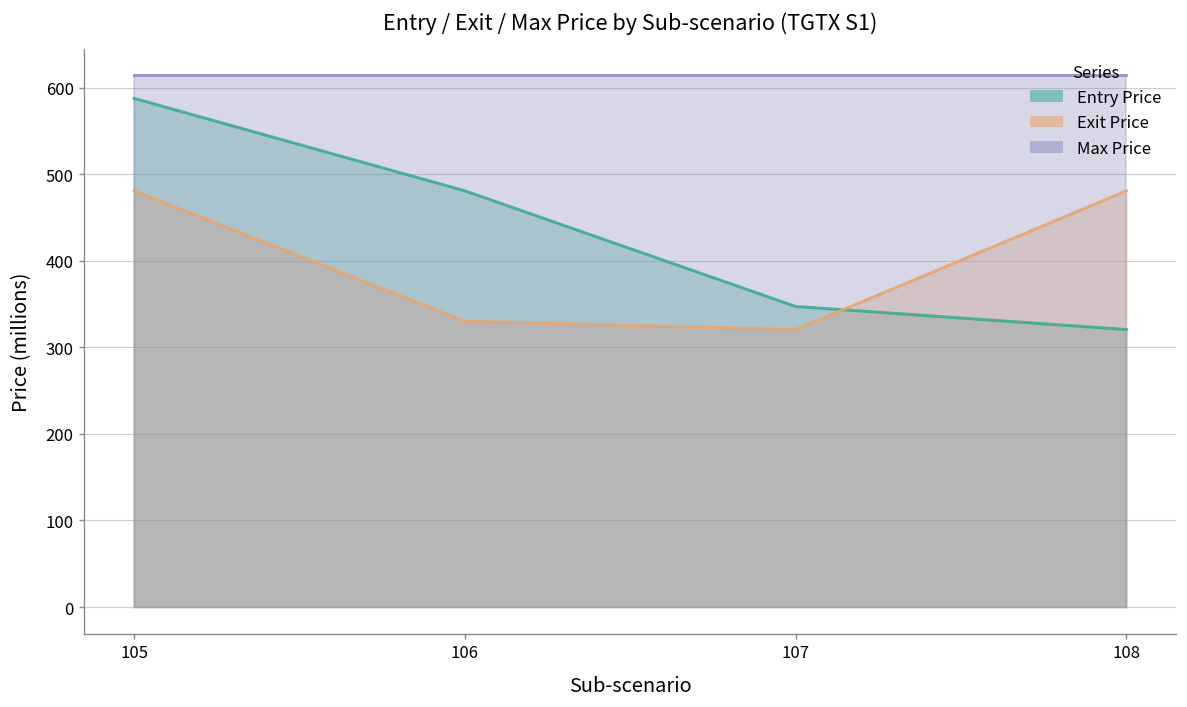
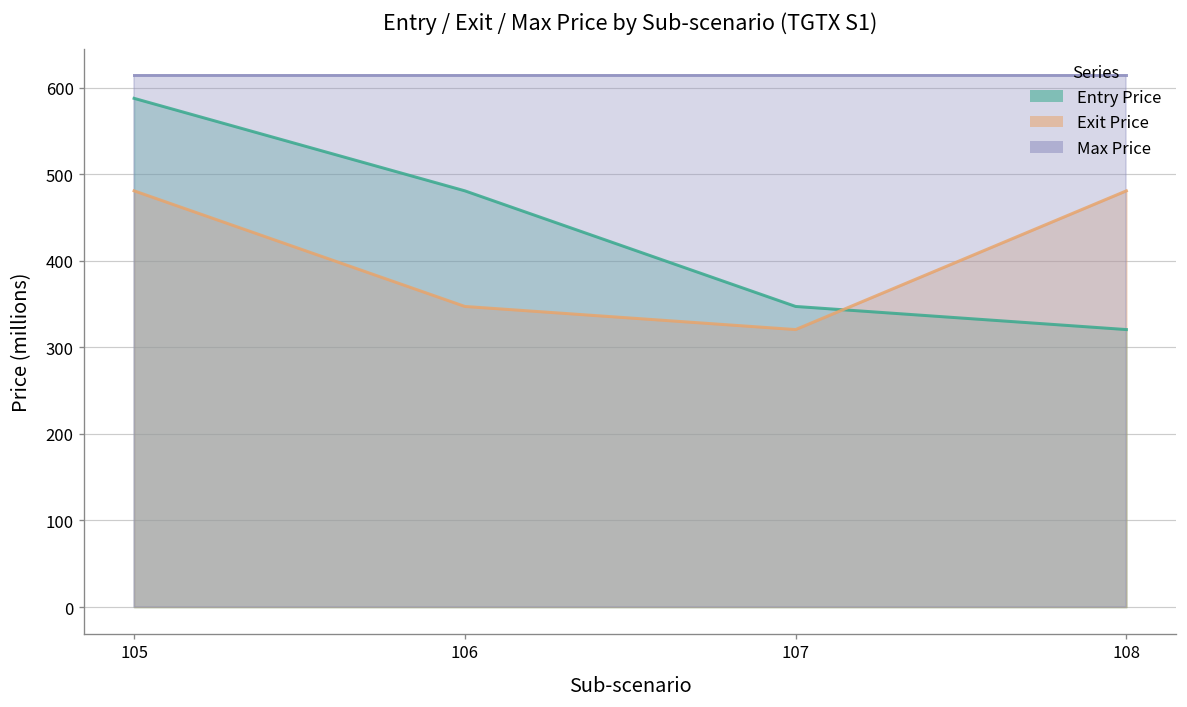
  {
    "Exit Price": {
      "105": 480,
-     "106": 330,
+     "106": 350,
      "107": 320,
      "108": 480
    }
  }
